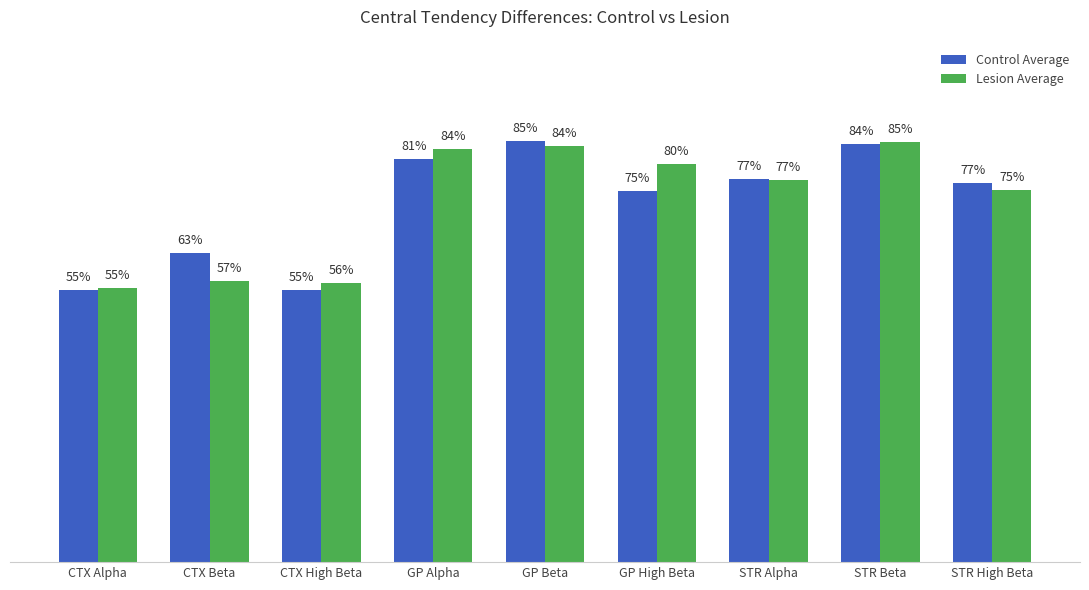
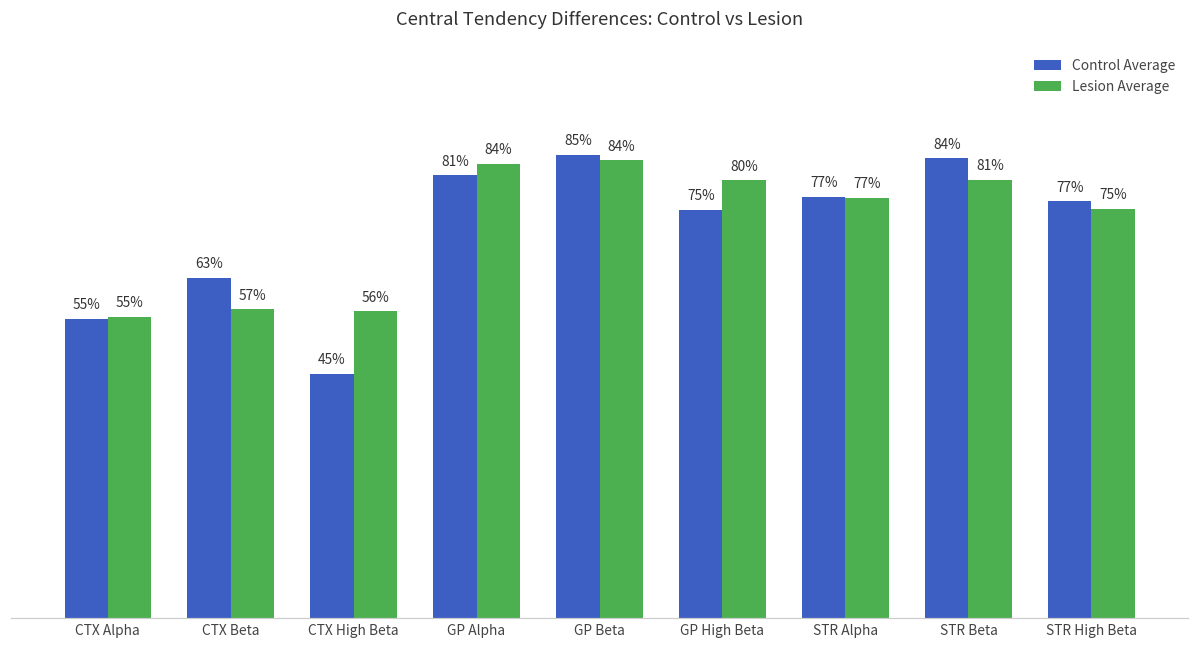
  {
    "Control Average": {
      "CTX Alpha": "55%",
      "CTX Beta": "63%",
-     "CTX High Beta": "55%",
+     "CTX High Beta": "45%",
      "GP Alpha": "81%",
      "GP Beta": "85%",
      "GP High Beta": "75%",
      "STR Alpha": "77%",
      "STR Beta": "84%",
      "STR High Beta": "77%"
    },
    "Lesion Average": {
      "CTX Alpha": "55%",
      "CTX Beta": "57%",
      "CTX High Beta": "56%",
      "GP Alpha": "84%",
      "GP Beta": "84%",
      "GP High Beta": "80%",
      "STR Alpha": "77%",
-     "STR Beta": "85%",
+     "STR Beta": "81%",
      "STR High Beta": "75%"
    }
  }
